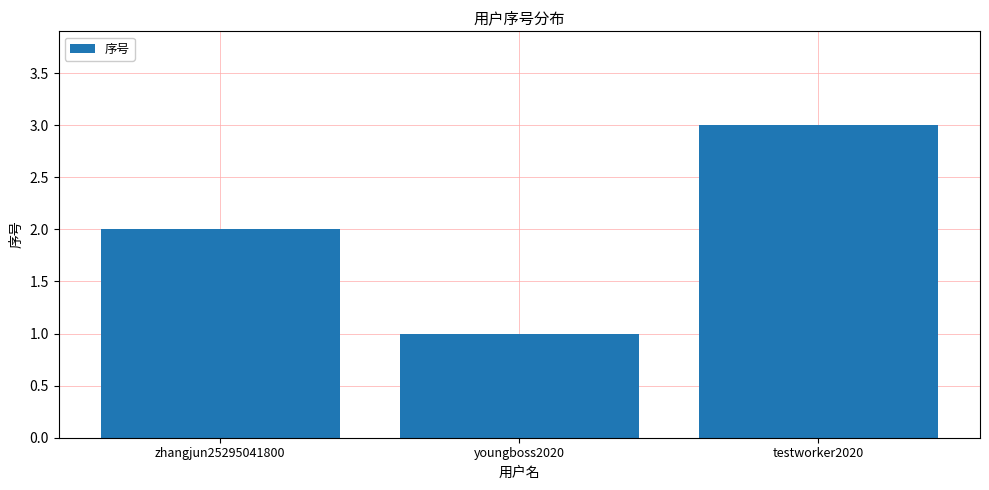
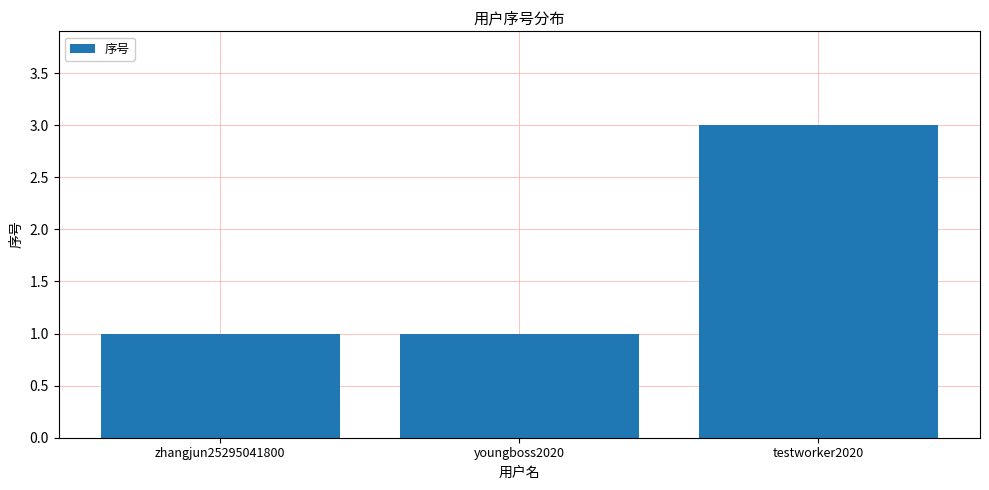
  {
-   "zhangjun25295041800": 2,
+   "zhangjun25295041800": 1,
    "youngboss2020": 1,
    "testworker2020": 3
  }
